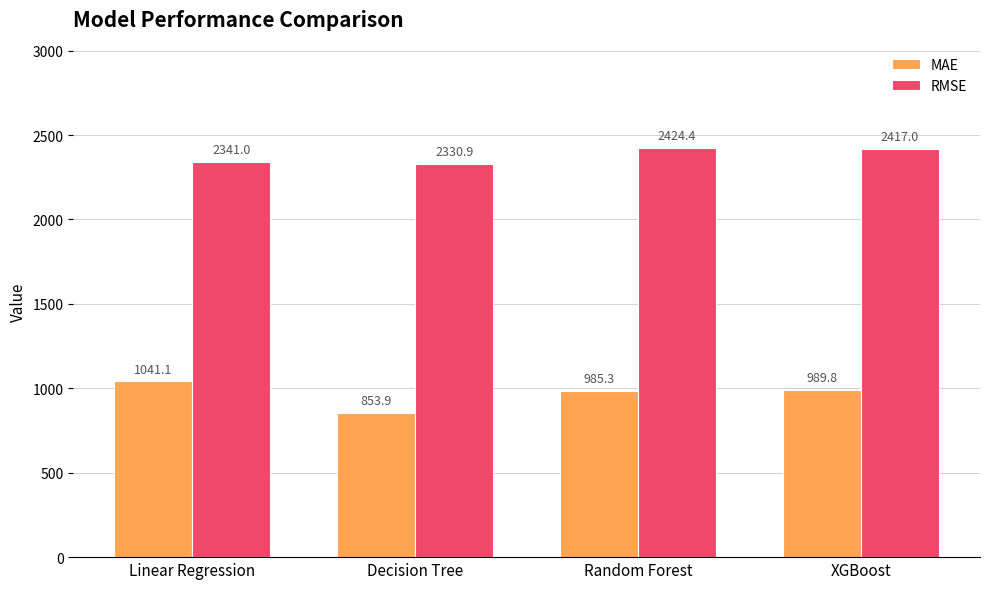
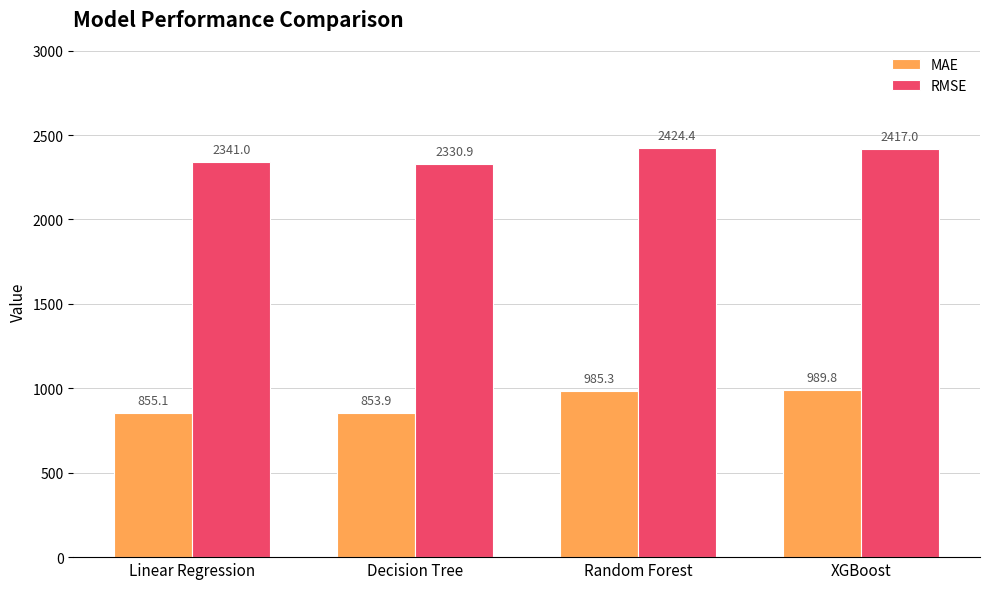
  {
    "MAE": {
-     "Linear Regression": 1041.1,
+     "Linear Regression": 855.1,
      "Decision Tree": 853.9,
      "Random Forest": 985.3,
      "XGBoost": 989.8
    },
    "RMSE": {
      "Linear Regression": 2341.0,
      "Decision Tree": 2330.9,
      "Random Forest": 2424.4,
      "XGBoost": 2417.0
    }
  }
